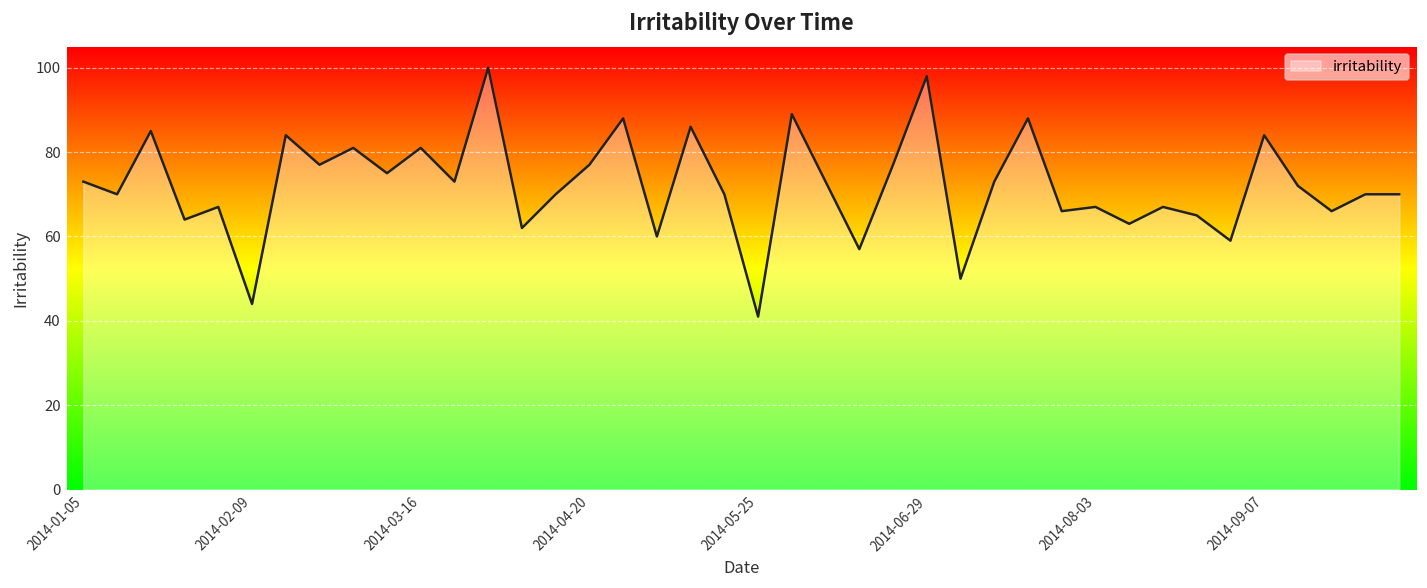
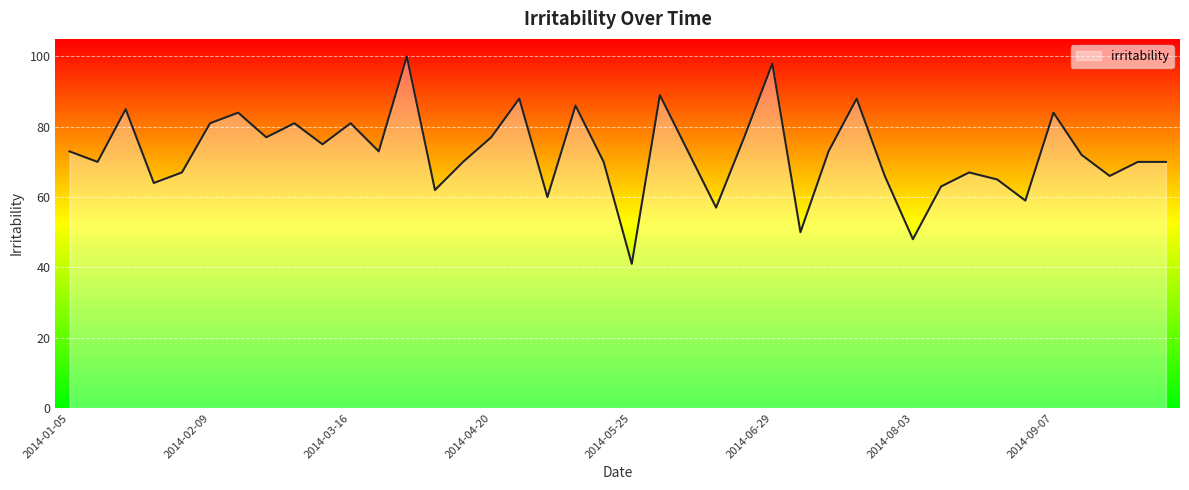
  {
    "2014-01-05": 73,
-   "2014-02-09": 44,
+   "2014-02-09": 81,
    "2014-03-16": 81,
    "2014-04-20": 77,
    "2014-05-25": 41,
    "2014-06-29": 98,
-   "2014-08-03": 67,
+   "2014-08-03": 48,
    "2014-09-07": 84
  }
